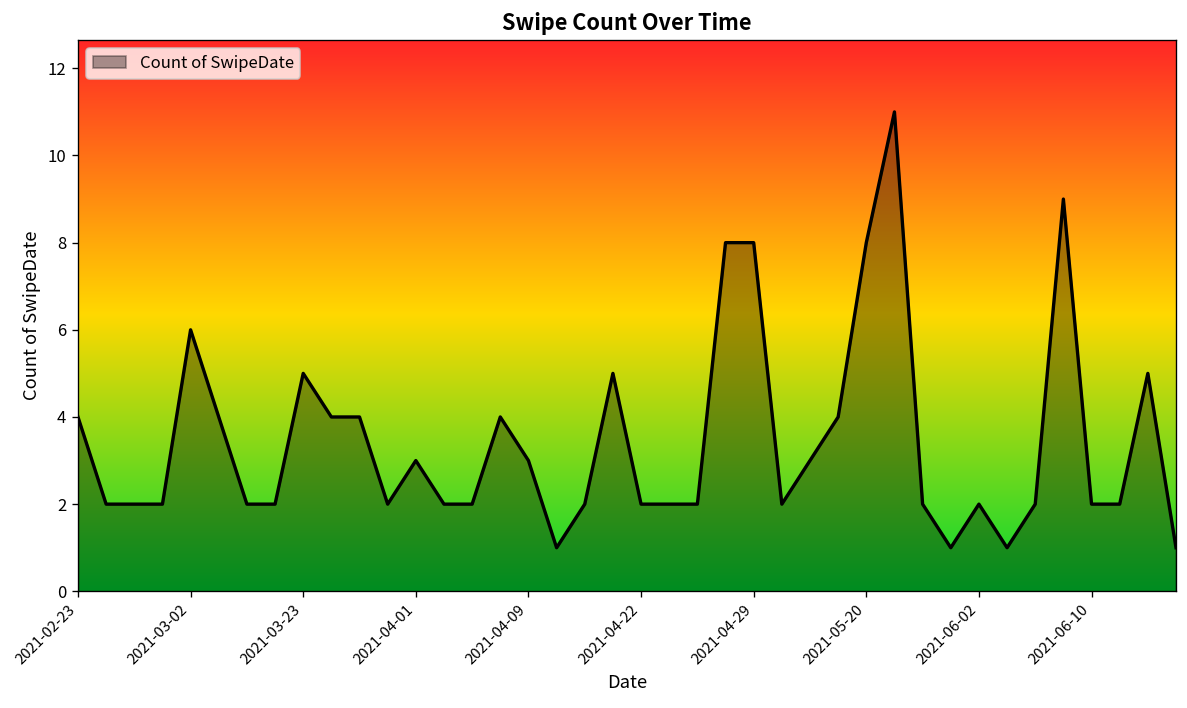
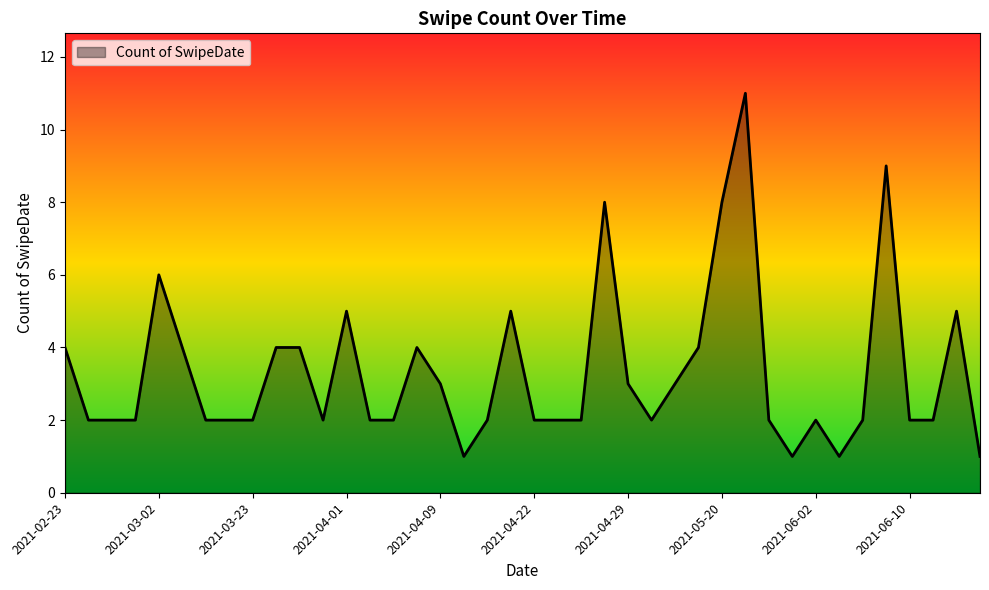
  {
    "2021-02-23": 4,
    "2021-03-02": 6,
-   "2021-03-23": 5,
-   "2021-04-01": 3,
+   "2021-03-23": 2,
+   "2021-04-01": 5,
    "2021-04-09": 3,
    "2021-04-22": 2,
-   "2021-04-29": 8,
+   "2021-04-29": 3,
    "2021-05-20": 8,
    "2021-06-02": 2,
    "2021-06-10": 2
  }
